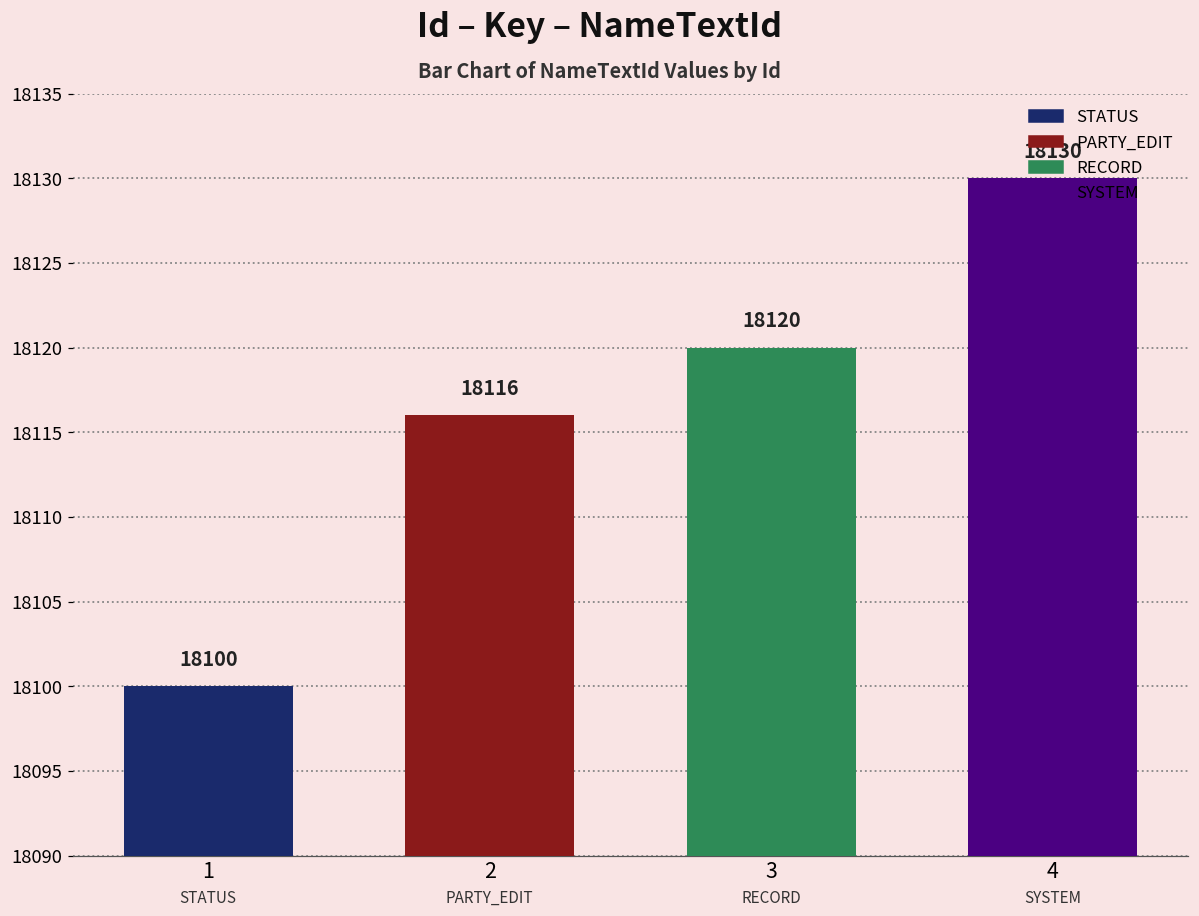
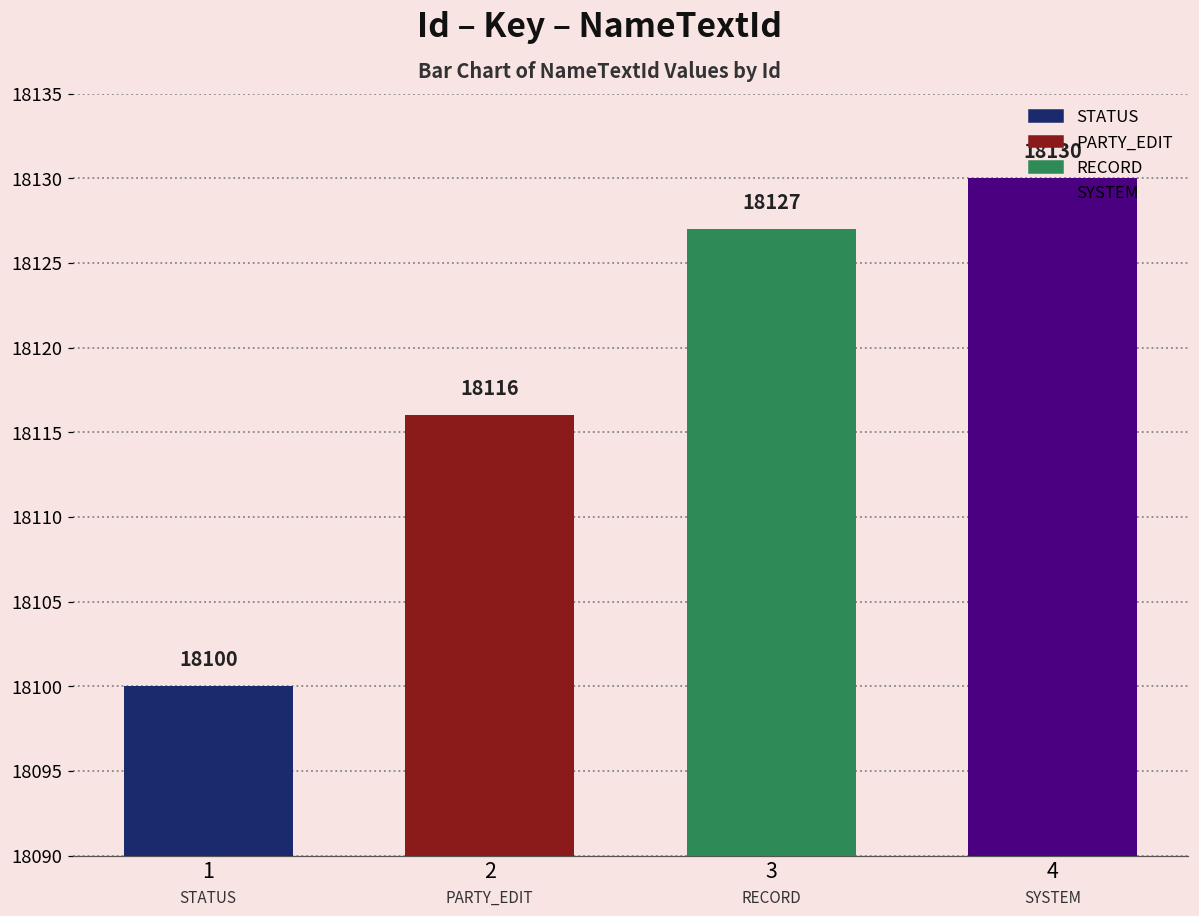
  {
    "1": 18100,
    "2": 18116,
-   "3": 18120,
+   "3": 18127,
    "4": 18130
  }
